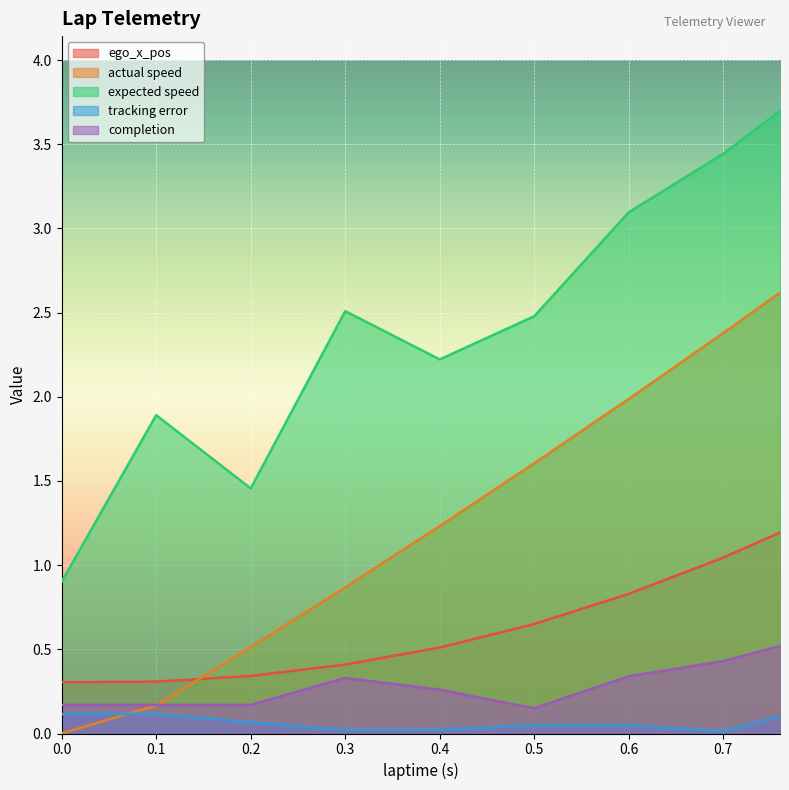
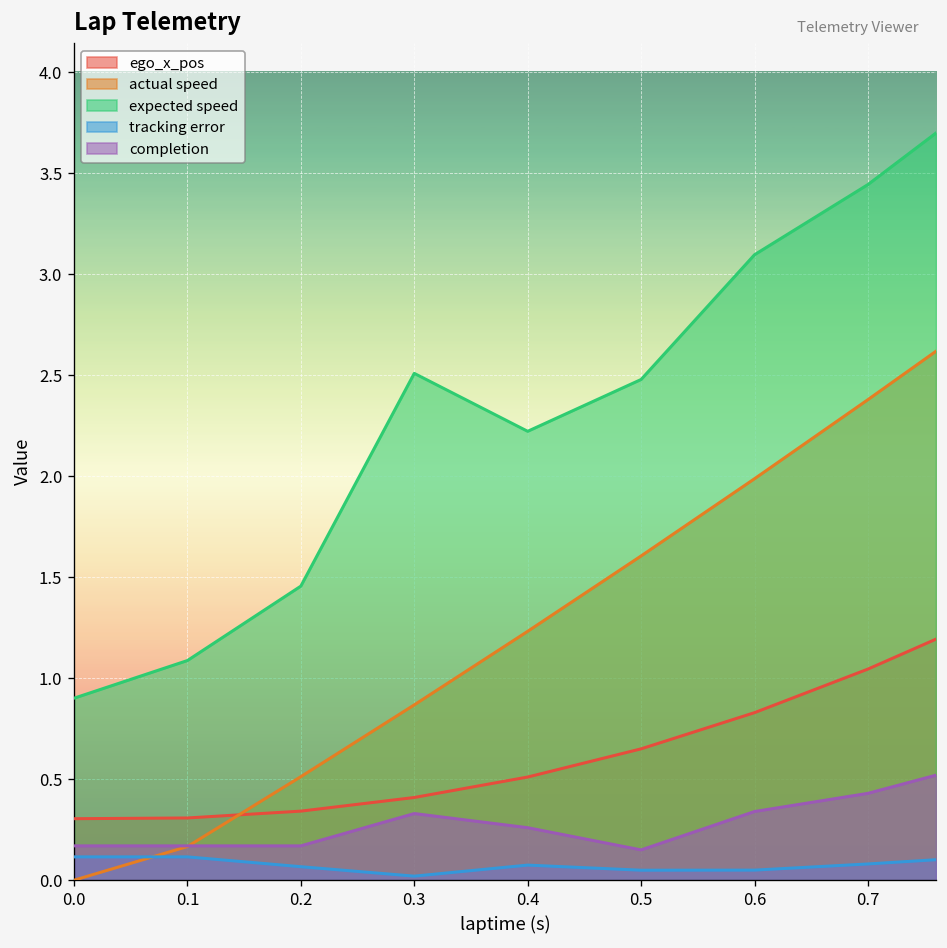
  {
    "expected speed": {
      "0.0": 0.90,
-     "0.1": 1.89,
+     "0.1": 1.09,
      "0.2": 1.46,
      "0.3": 2.51,
      "0.4": 2.22,
      "0.5": 2.48,
      "0.6": 3.10,
      "0.7": 3.44
    },
    "tracking error": {
      "0.0": 0.12,
      "0.1": 0.12,
      "0.2": 0.07,
      "0.3": 0.02,
-     "0.4": 0.02,
+     "0.4": 0.07,
      "0.5": 0.05,
      "0.6": 0.05,
-     "0.7": 0.01
+     "0.7": 0.08
    },
    "completion": {
      "0.0": 0.17,
      "0.2": 0.17,
      "0.3": 0.33,
      "0.4": 0.26,
      "0.5": 0.15,
      "0.6": 0.34,
      "0.7": 0.43
    }
  }
